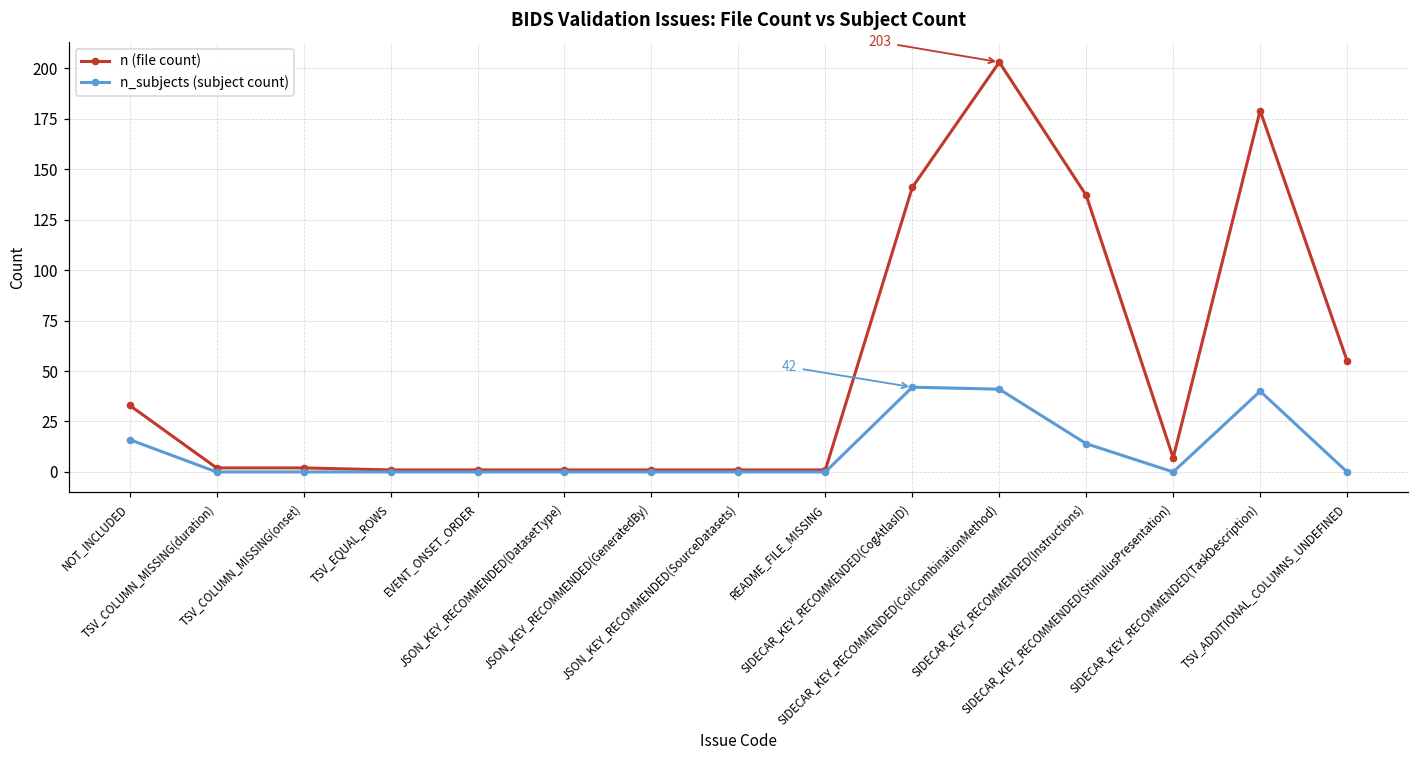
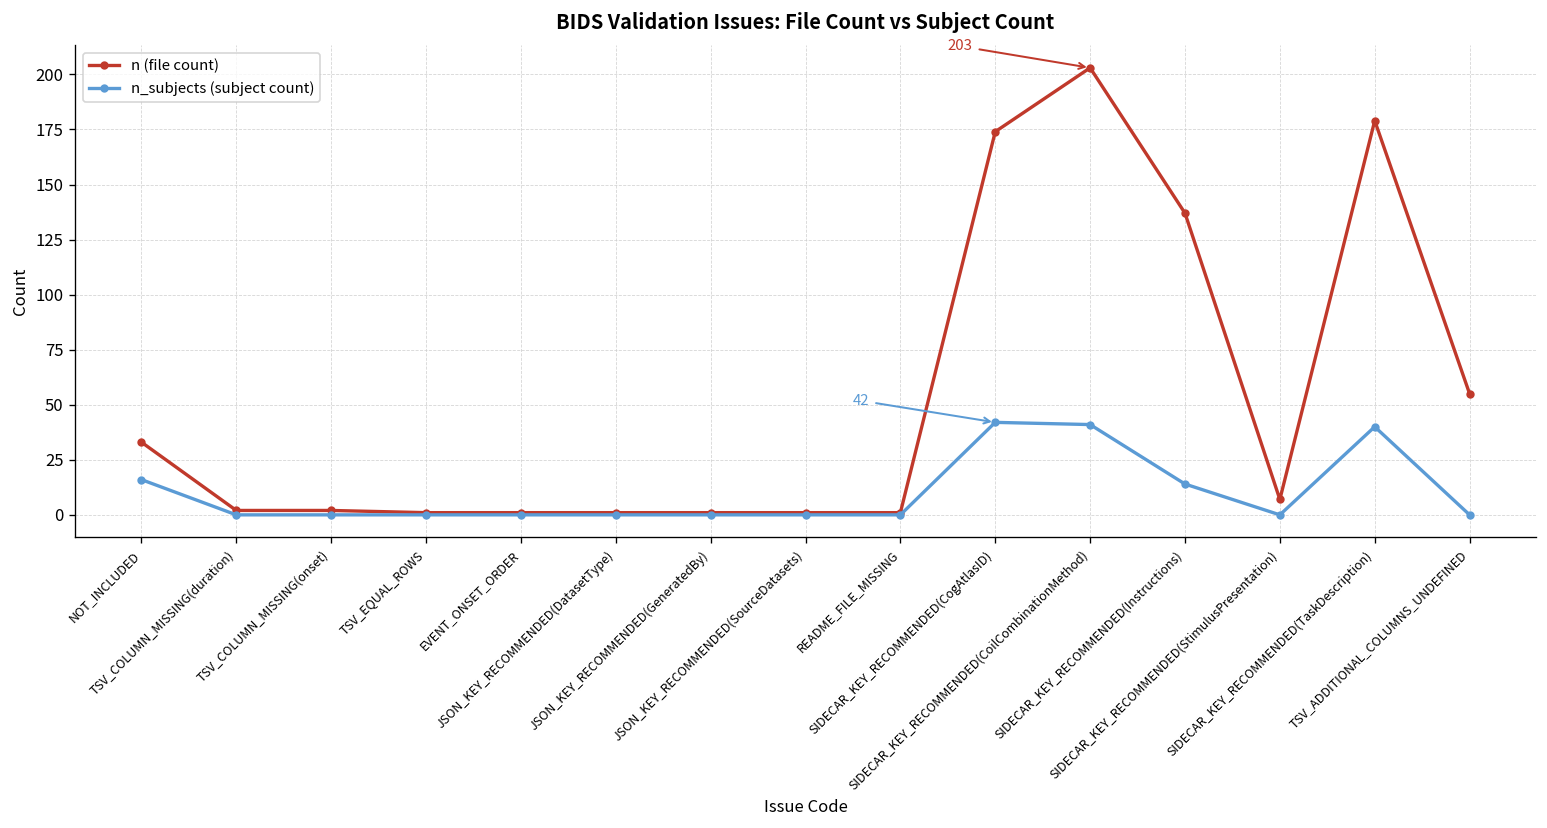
  {
    "n (file count)": {
      "NOT_INCLUDED": 33,
      "TSV_COLUMN_MISSING(duration)": 2,
      "TSV_COLUMN_MISSING(onset)": 2,
-     "SIDECAR_KEY_RECOMMENDED(CogAtlasID)": 141,
+     "SIDECAR_KEY_RECOMMENDED(CogAtlasID)": 174,
      "SIDECAR_KEY_RECOMMENDED(Instructions)": 137,
      "SIDECAR_KEY_RECOMMENDED(StimulusPresentation)": 7,
      "SIDECAR_KEY_RECOMMENDED(TaskDescription)": 179,
      "TSV_ADDITIONAL_COLUMNS_UNDEFINED": 55
    },
    "n_subjects (subject count)": {
      "SIDECAR_KEY_RECOMMENDED(CogAtlasID)": 42
    }
  }
